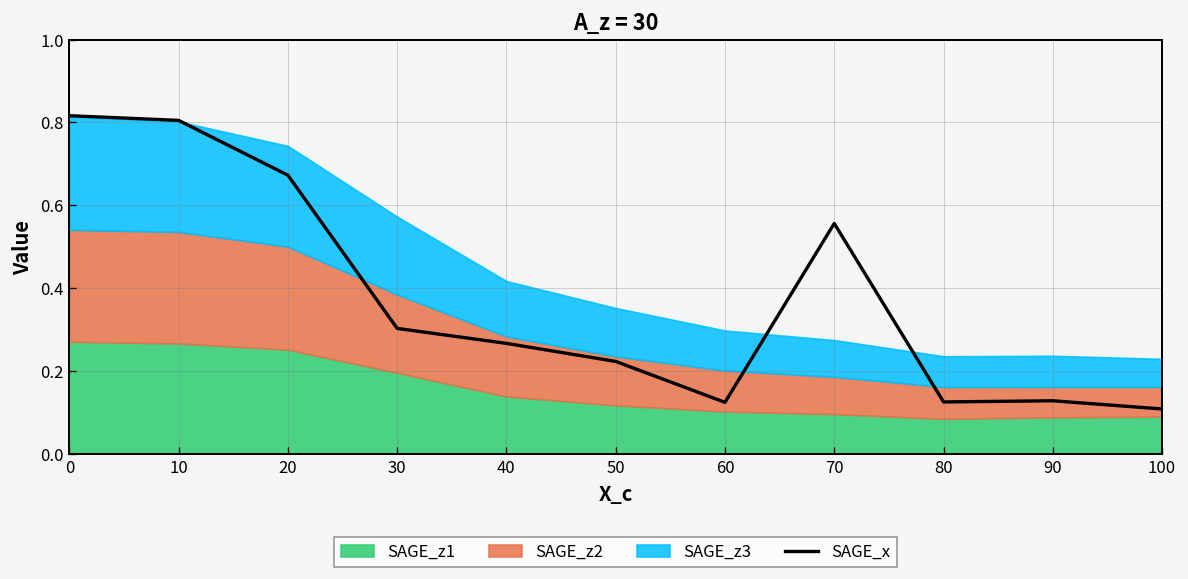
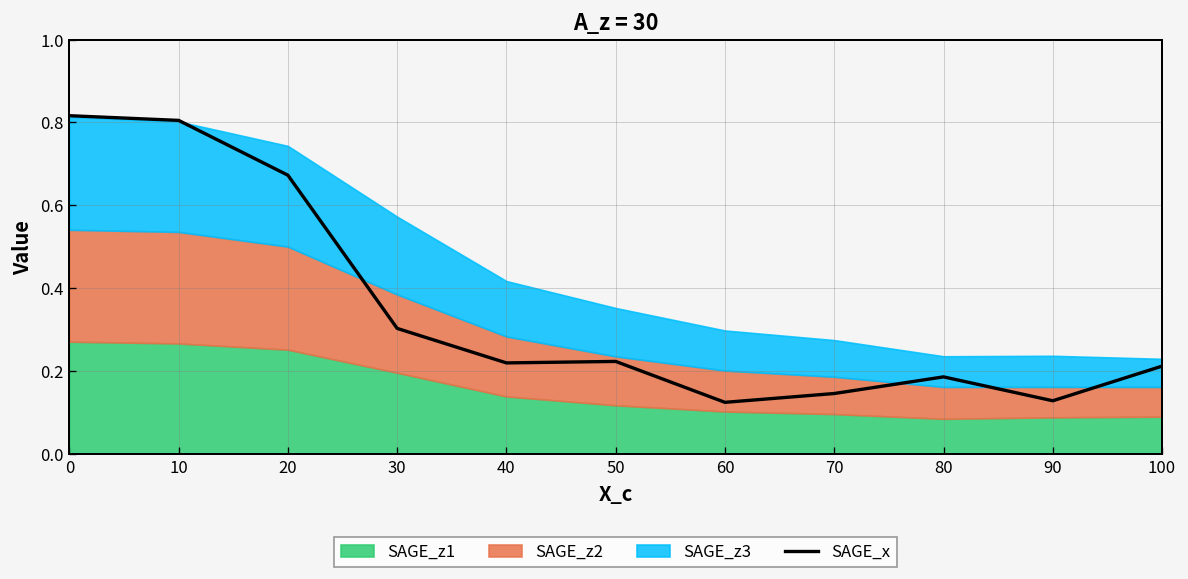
  {
    "SAGE_z1": {
      "0": 0.27,
      "10": 0.27,
      "20": 0.25,
      "30": 0.20,
      "40": 0.14,
      "50": 0.12,
      "60": 0.10,
      "70": 0.10,
      "80": 0.08,
      "90": 0.09,
      "100": 0.09
    },
    "SAGE_x": {
      "20": 0.67,
      "30": 0.30,
-     "40": 0.27,
+     "40": 0.22,
      "50": 0.22,
      "60": 0.12,
-     "70": 0.56,
-     "80": 0.13,
+     "70": 0.15,
+     "80": 0.19,
      "90": 0.13,
-     "100": 0.11
+     "100": 0.21
    },
    "SAGE_z2": {
      "0": 0.27,
      "10": 0.27,
      "20": 0.25,
      "30": 0.19,
      "40": 0.14,
      "50": 0.12,
      "60": 0.10,
      "70": 0.09,
      "80": 0.08,
      "90": 0.07,
      "100": 0.07
    }
  }
